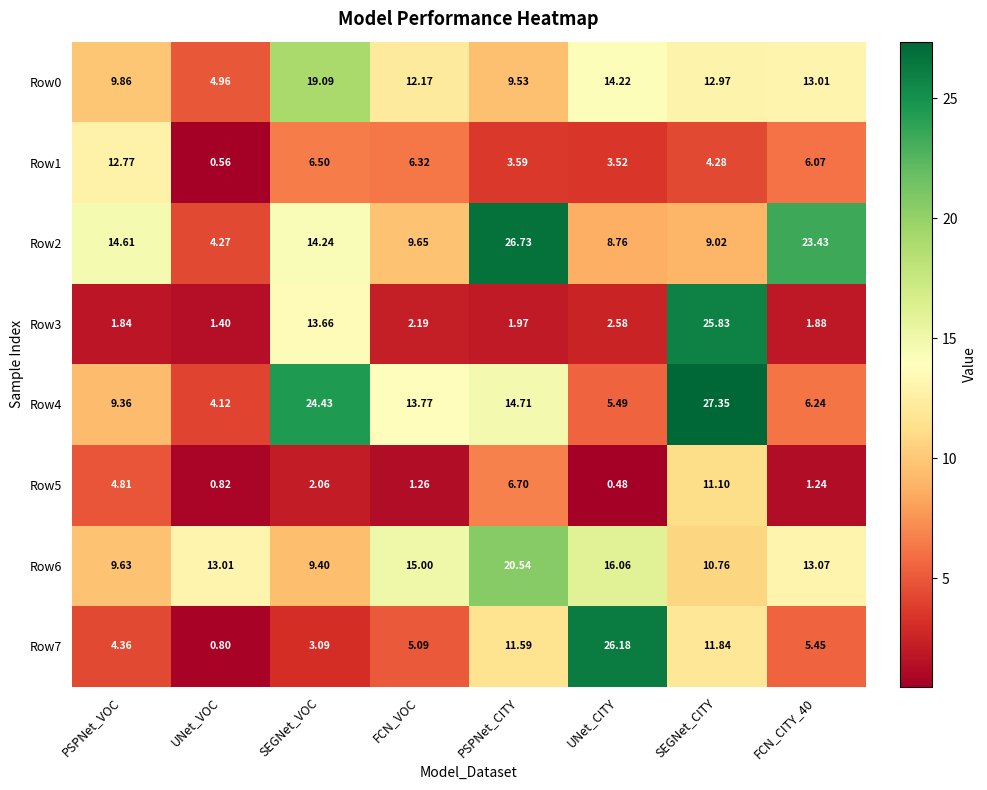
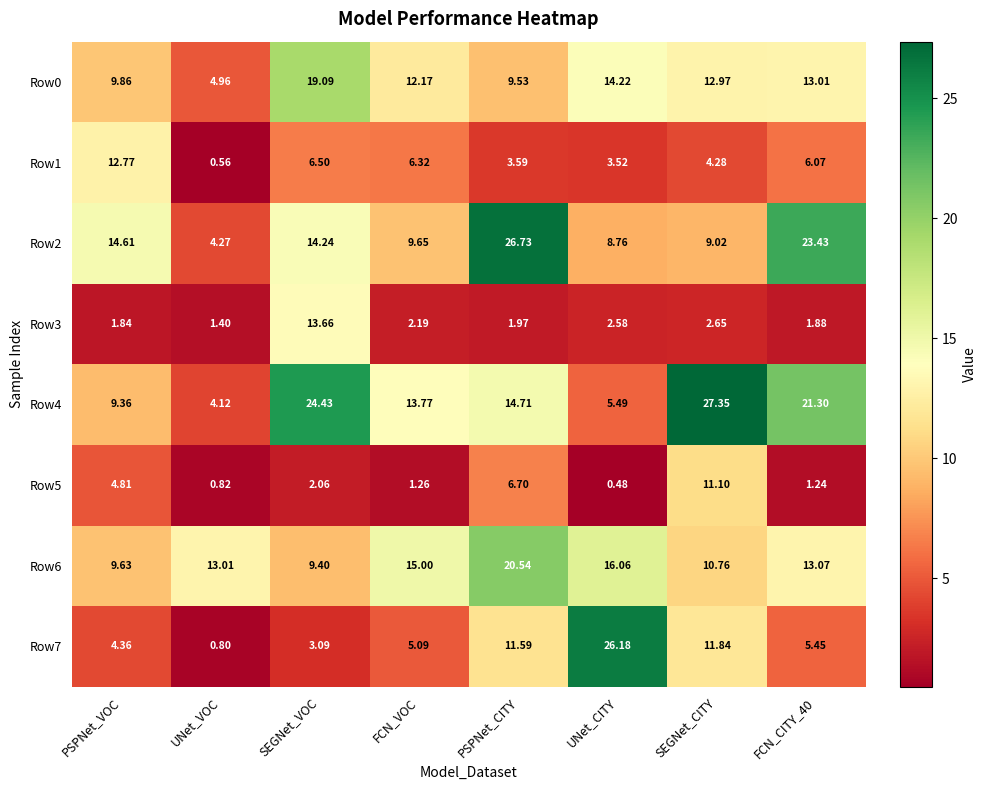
  {
    "Row0": {
      "PSPNet_VOC": 9.86,
      "UNet_VOC": 4.96,
      "SEGNet_VOC": 19.09,
      "FCN_VOC": 12.17,
      "PSPNet_CITY": 9.53,
      "UNet_CITY": 14.22,
      "SEGNet_CITY": 12.97,
      "FCN_CITY_40": 13.01
    },
    "Row1": {
      "PSPNet_VOC": 12.77,
      "UNet_VOC": 0.56,
      "SEGNet_VOC": 6.50,
      "FCN_VOC": 6.32,
      "PSPNet_CITY": 3.59,
      "UNet_CITY": 3.52,
      "SEGNet_CITY": 4.28,
      "FCN_CITY_40": 6.07
    },
    "Row2": {
      "PSPNet_VOC": 14.61,
      "UNet_VOC": 4.27,
      "SEGNet_VOC": 14.24,
      "FCN_VOC": 9.65,
      "PSPNet_CITY": 26.73,
      "UNet_CITY": 8.76,
      "SEGNet_CITY": 9.02,
      "FCN_CITY_40": 23.43
    },
    "Row3": {
      "PSPNet_VOC": 1.84,
      "UNet_VOC": 1.40,
      "SEGNet_VOC": 13.66,
      "FCN_VOC": 2.19,
      "PSPNet_CITY": 1.97,
      "UNet_CITY": 2.58,
-     "SEGNet_CITY": 25.83,
+     "SEGNet_CITY": 2.65,
      "FCN_CITY_40": 1.88
    },
    "Row4": {
      "PSPNet_VOC": 9.36,
      "UNet_VOC": 4.12,
      "SEGNet_VOC": 24.43,
      "FCN_VOC": 13.77,
      "PSPNet_CITY": 14.71,
      "UNet_CITY": 5.49,
      "SEGNet_CITY": 27.35,
-     "FCN_CITY_40": 6.24
+     "FCN_CITY_40": 21.30
    },
    "Row5": {
      "PSPNet_VOC": 4.81,
      "UNet_VOC": 0.82,
      "SEGNet_VOC": 2.06,
      "FCN_VOC": 1.26,
      "PSPNet_CITY": 6.70,
      "UNet_CITY": 0.48,
      "SEGNet_CITY": 11.10,
      "FCN_CITY_40": 1.24
    },
    "Row6": {
      "PSPNet_VOC": 9.63,
      "UNet_VOC": 13.01,
      "SEGNet_VOC": 9.40,
      "FCN_VOC": 15.00,
      "PSPNet_CITY": 20.54,
      "UNet_CITY": 16.06,
      "SEGNet_CITY": 10.76,
      "FCN_CITY_40": 13.07
    },
    "Row7": {
      "PSPNet_VOC": 4.36,
      "UNet_VOC": 0.80,
      "SEGNet_VOC": 3.09,
      "FCN_VOC": 5.09,
      "PSPNet_CITY": 11.59,
      "UNet_CITY": 26.18,
      "SEGNet_CITY": 11.84,
      "FCN_CITY_40": 5.45
    }
  }
